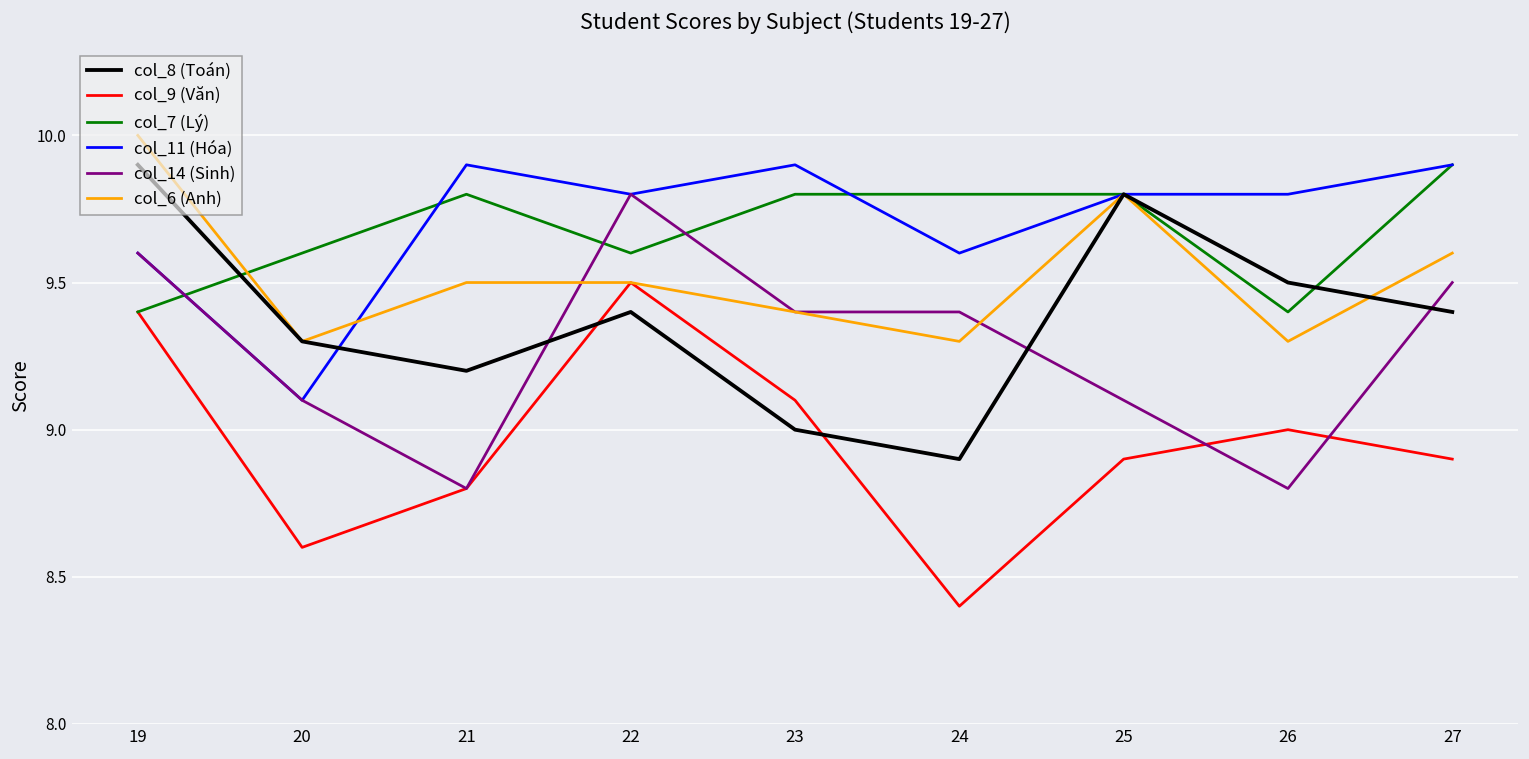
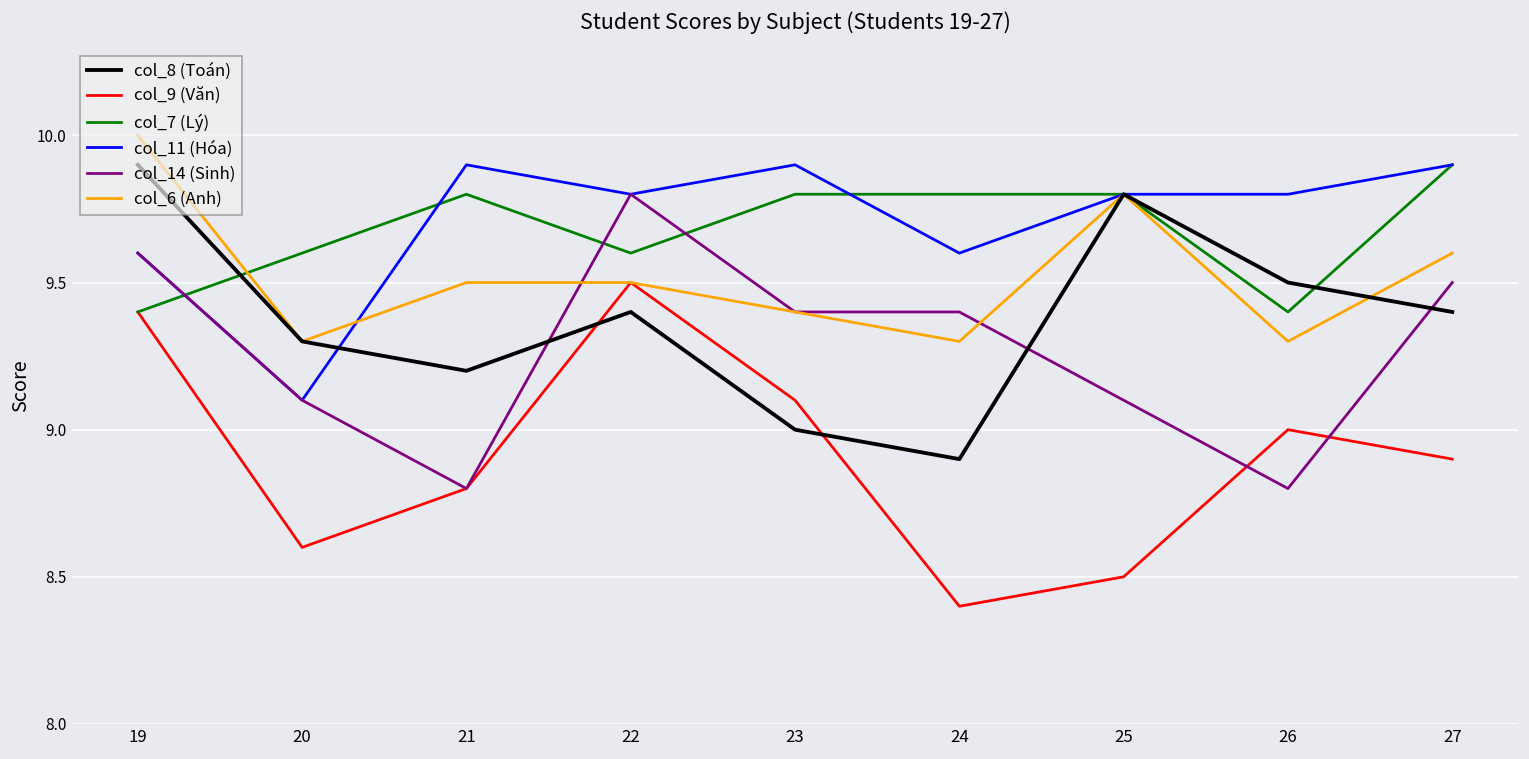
  {
    "col_8 (Toán)": {
      "21": 9.2,
      "22": 9.4,
      "23": 9.0,
      "24": 8.9,
      "26": 9.5,
      "27": 9.4
    },
    "col_9 (Văn)": {
      "20": 8.6,
      "23": 9.1,
      "24": 8.4,
-     "25": 8.9,
+     "25": 8.5,
      "26": 9.0,
      "27": 8.9
    },
    "col_7 (Lý)": {
      "20": 9.6,
      "21": 9.8,
      "22": 9.6,
      "23": 9.8,
      "24": 9.8,
      "26": 9.4
    },
    "col_11 (Hóa)": {
      "21": 9.9,
      "23": 9.9,
      "24": 9.6,
      "26": 9.8
    },
    "col_14 (Sinh)": {
      "24": 9.4,
      "25": 9.1,
      "26": 8.8,
      "27": 9.5
    },
    "col_6 (Anh)": {
      "21": 9.5,
      "24": 9.3,
      "26": 9.3,
      "27": 9.6
    }
  }
